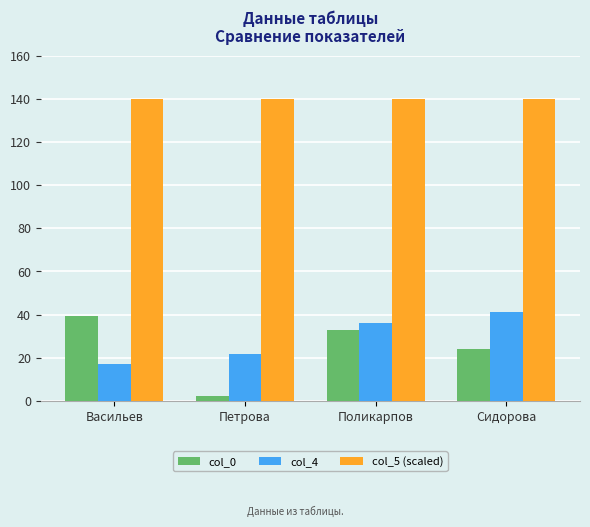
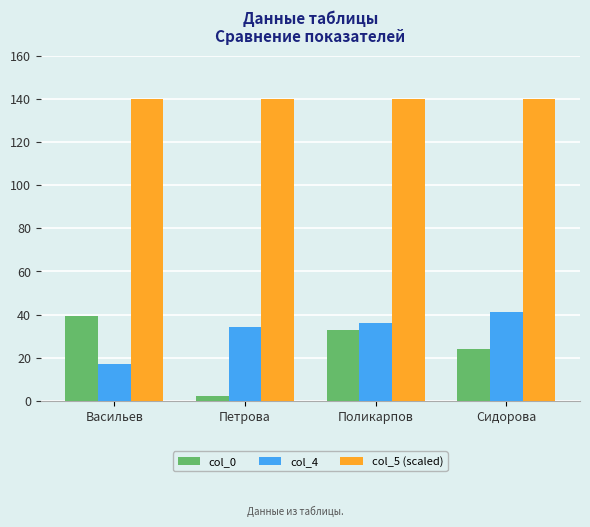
  {
    "col_0": {
      "Васильев": 39,
      "Петрова": 2,
      "Поликарпов": 33,
      "Сидорова": 24
    },
    "col_4": {
      "Васильев": 17,
-     "Петрова": 22,
+     "Петрова": 34,
      "Поликарпов": 36,
      "Сидорова": 41
    },
    "col_5 (scaled)": {
      "Васильев": 140,
      "Петрова": 140,
      "Поликарпов": 140,
      "Сидорова": 140
    }
  }
